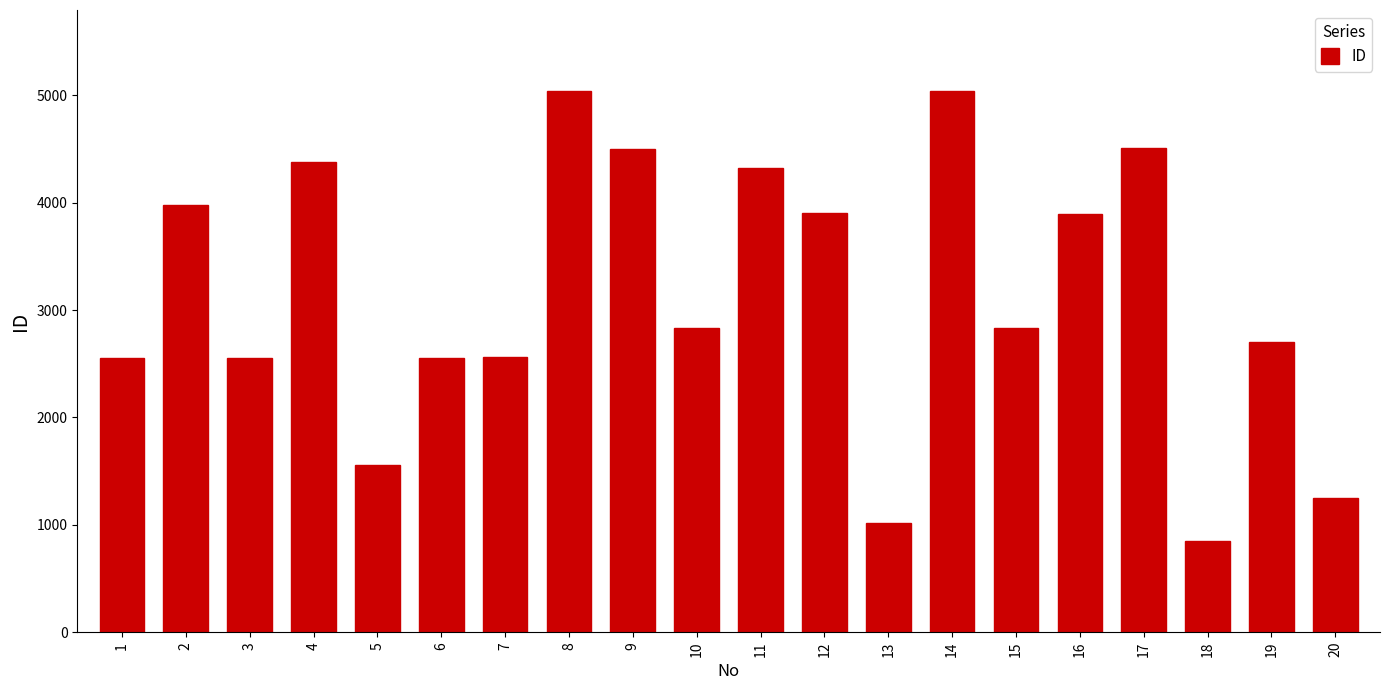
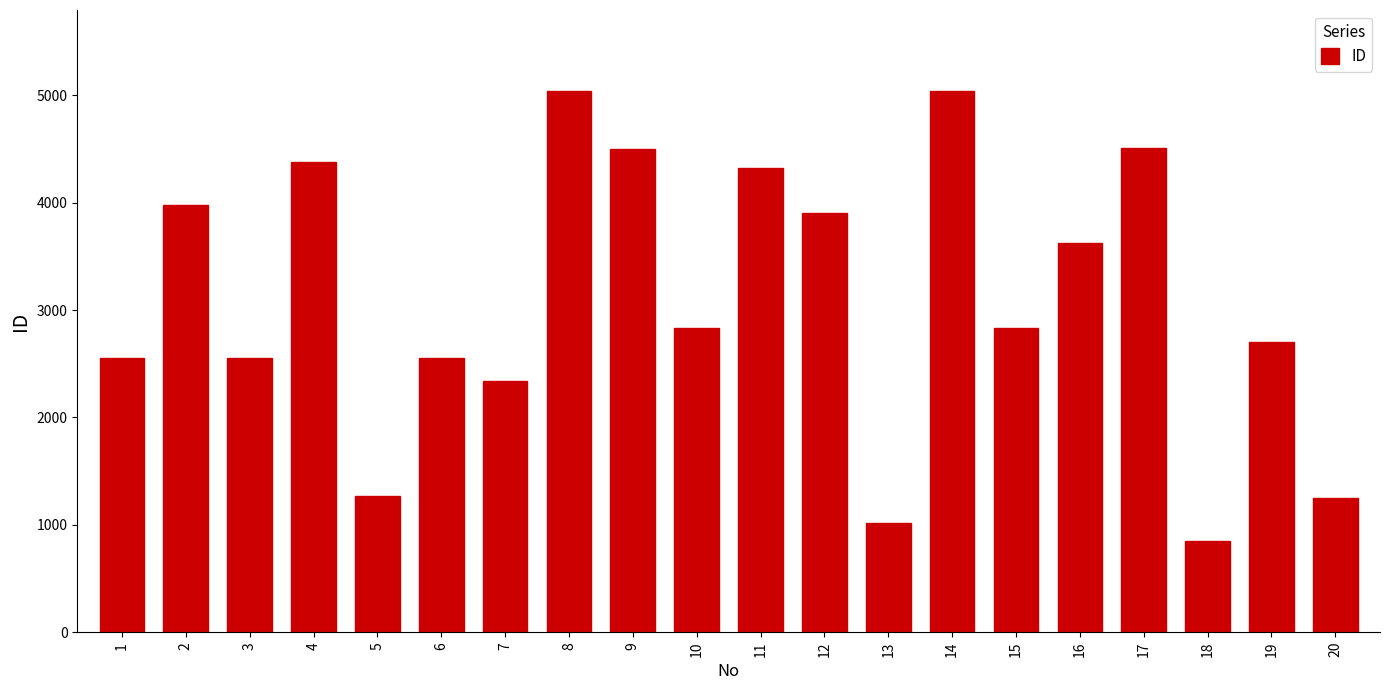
  {
    "1": 2550,
    "2": 3980,
    "3": 2560,
    "4": 4380,
-   "5": 1560,
+   "5": 1270,
    "6": 2560,
-   "7": 2570,
+   "7": 2340,
    "8": 5040,
    "9": 4500,
    "10": 2830,
    "11": 4320,
    "12": 3910,
    "13": 1020,
    "14": 5040,
    "15": 2830,
-   "16": 3900,
+   "16": 3630,
    "17": 4510,
    "18": 850,
    "19": 2710,
    "20": 1250
  }
